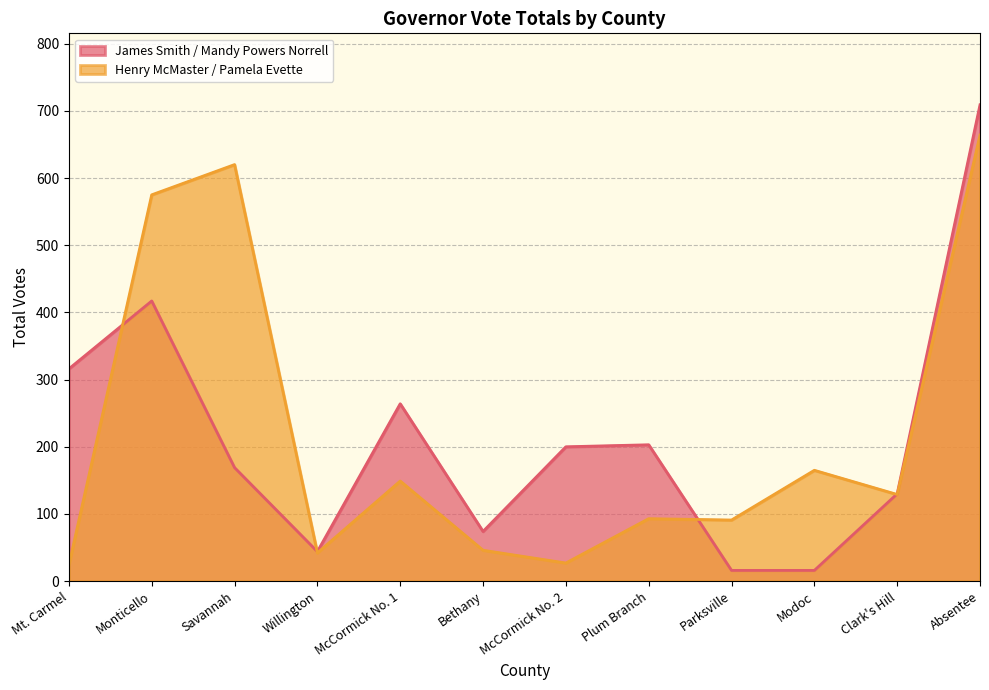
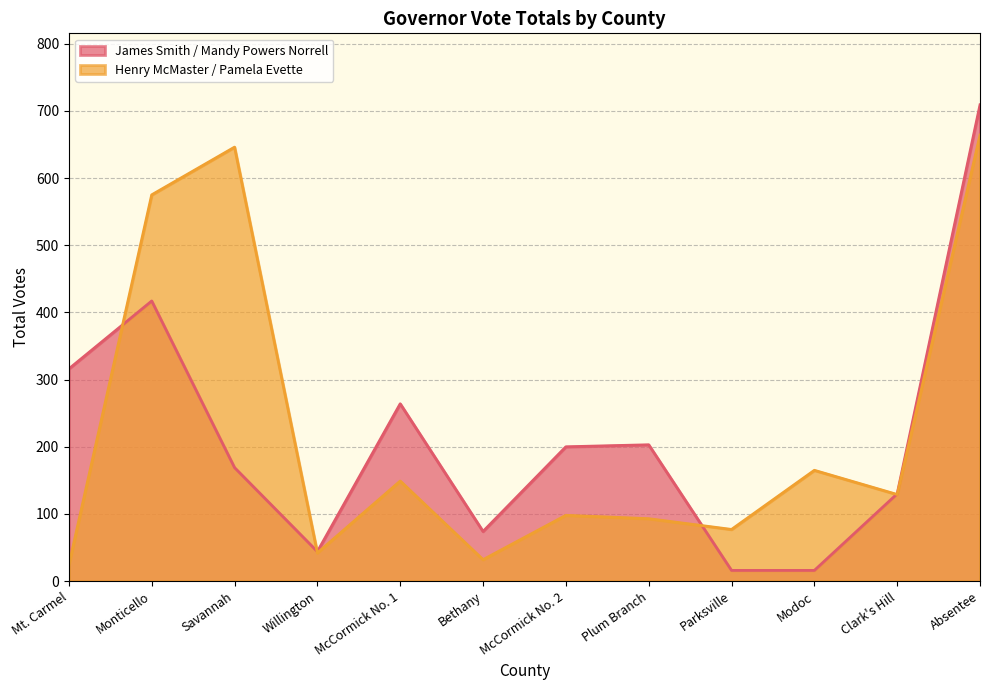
  {
    "James Smith / Mandy Powers Norrell": {
      "Mt. Carmel": 320,
      "Monticello": 420,
      "Savannah": 170,
      "McCormick No. 1": 260,
      "Bethany": 70,
      "McCormick No. 2": 200,
      "Plum Branch": 200,
      "Parksville": 20,
      "Modoc": 20,
      "Absentee": 710
    },
    "Henry McMaster / Pamela Evette": {
      "Mt. Carmel": 20,
      "Monticello": 580,
-     "Savannah": 620,
+     "Savannah": 650,
      "McCormick No. 1": 150,
-     "Bethany": 50,
-     "McCormick No. 2": 30,
+     "Bethany": 30,
+     "McCormick No. 2": 100,
      "Plum Branch": 90,
-     "Parksville": 90,
+     "Parksville": 80,
      "Modoc": 170,
      "Absentee": 660
    }
  }
